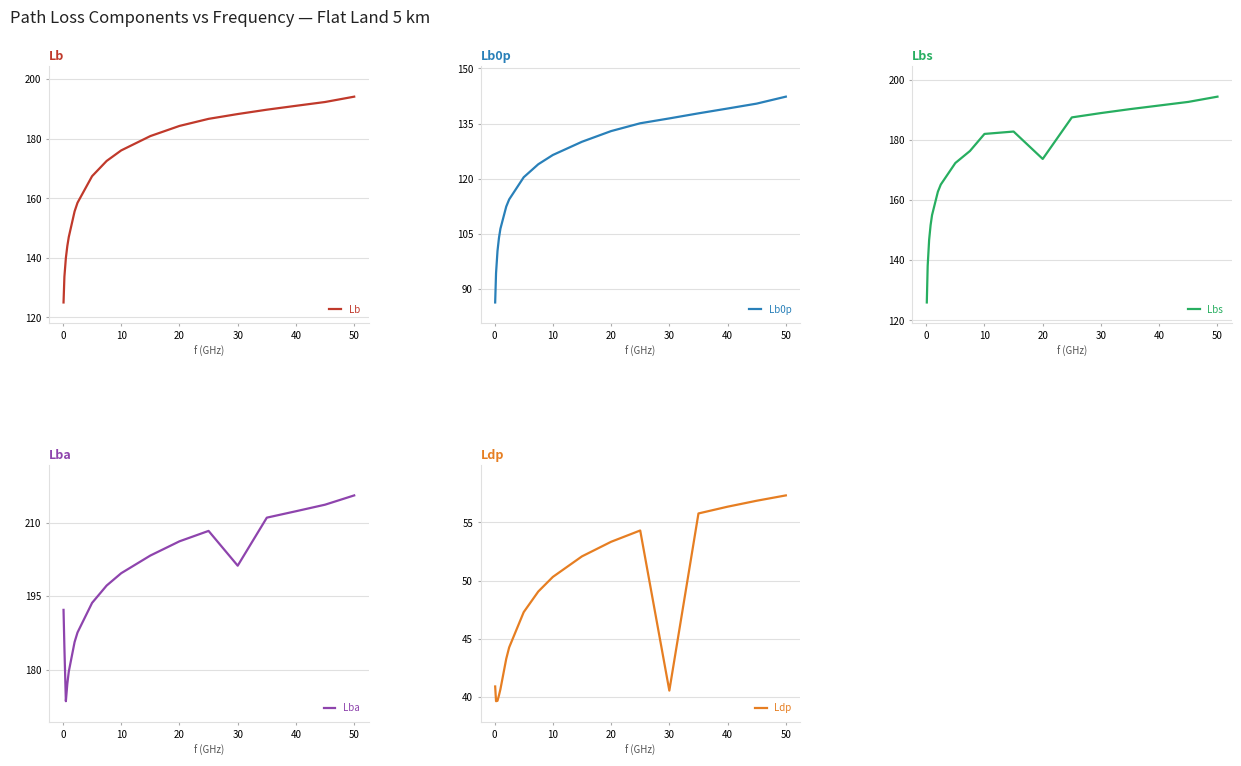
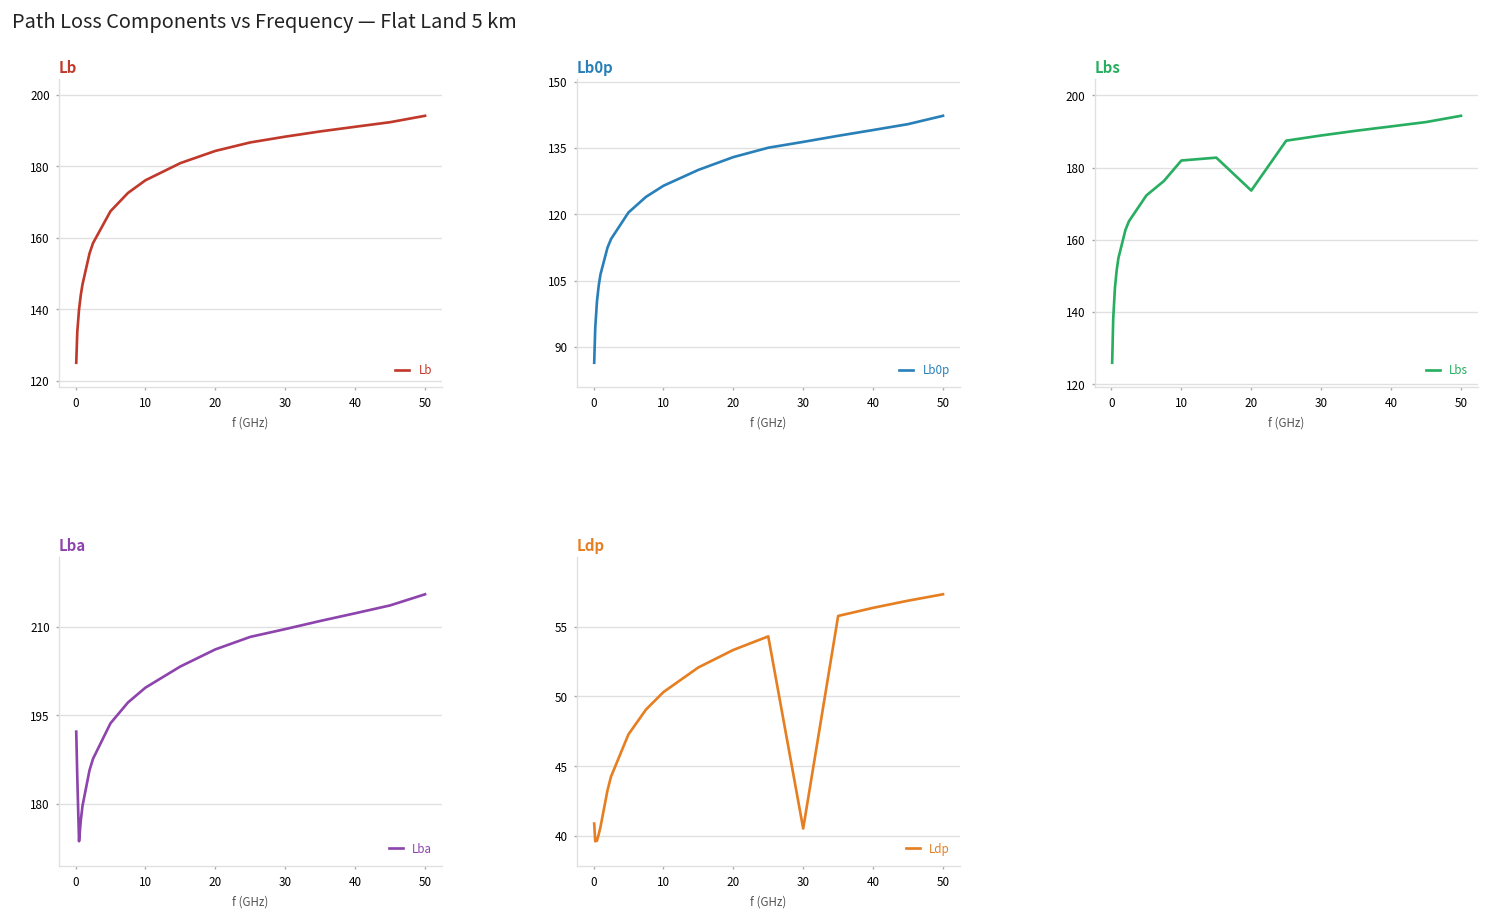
  {
    "Lb": {
      "10": 176,
      "20": 184,
      "30": 188,
      "40": 191,
      "50": 194
    },
    "Lb0p": {
      "10": 126,
      "20": 133,
      "30": 136,
      "40": 139,
      "50": 142
    },
    "Lbs": {
      "10": 182,
      "20": 174,
      "30": 189,
      "40": 191,
      "50": 194
    },
    "Lba": {
      "10": 200,
      "20": 206,
-     "30": 201,
+     "30": 210,
      "40": 212,
      "50": 216
    },
    "Ldp": {
      "10": 50.3,
      "20": 53.3,
      "30": 40.5,
      "40": 56.4,
      "50": 57.3
    }
  }
